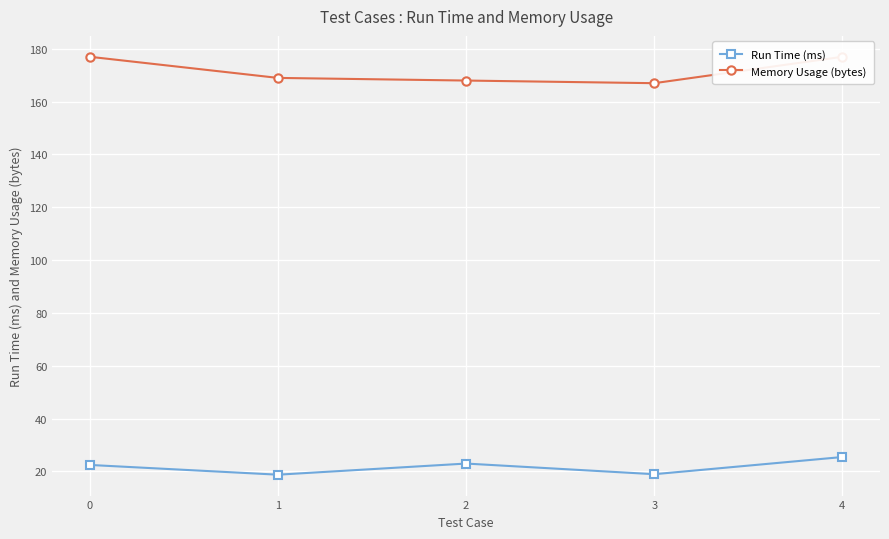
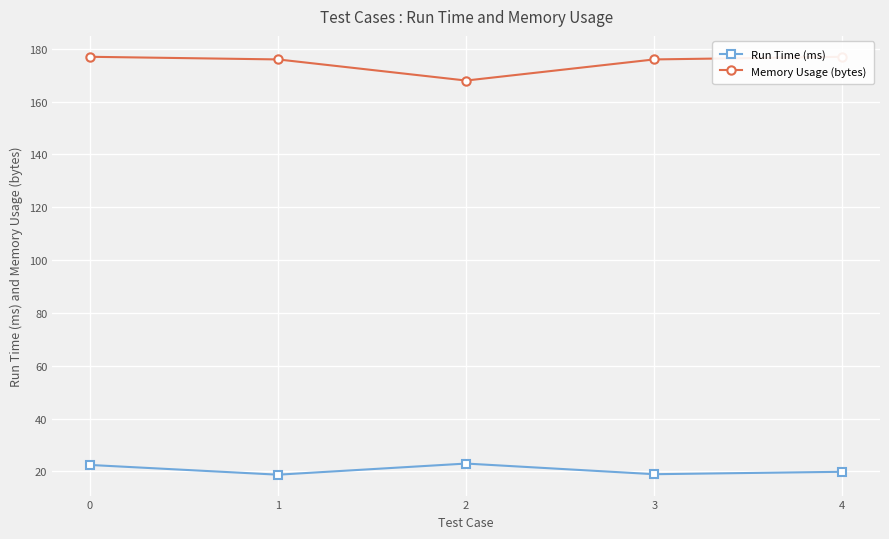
  {
    "Run Time (ms)": {
      "0": 22,
      "1": 19,
      "2": 23,
      "3": 19,
-     "4": 25
+     "4": 20
    },
    "Memory Usage (bytes)": {
      "0": 177,
-     "1": 169,
+     "1": 176,
      "2": 168,
-     "3": 167
+     "3": 176
    }
  }
